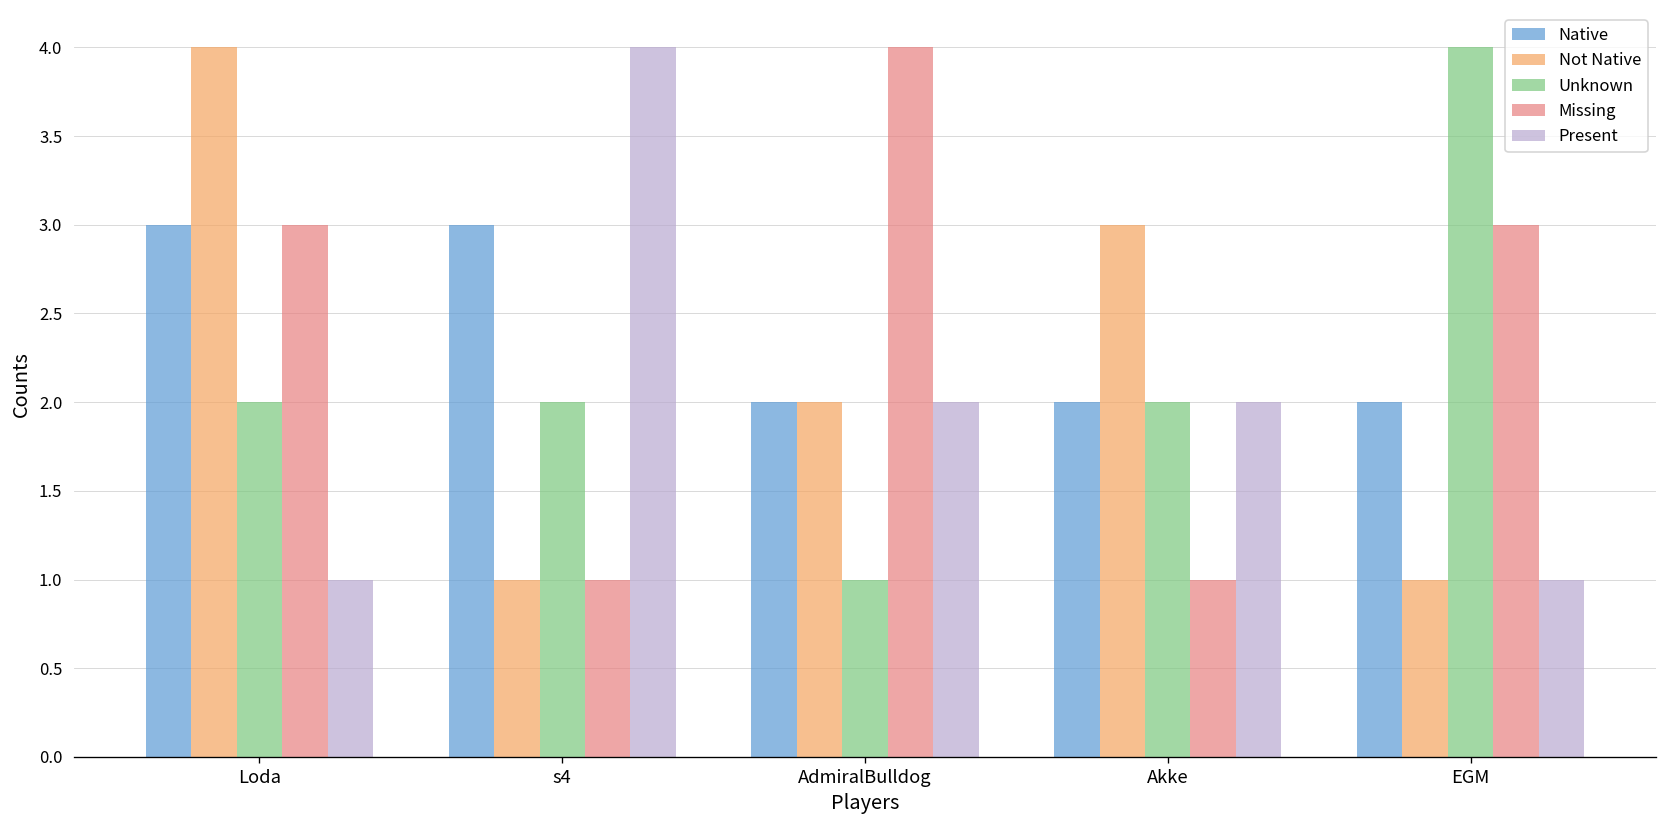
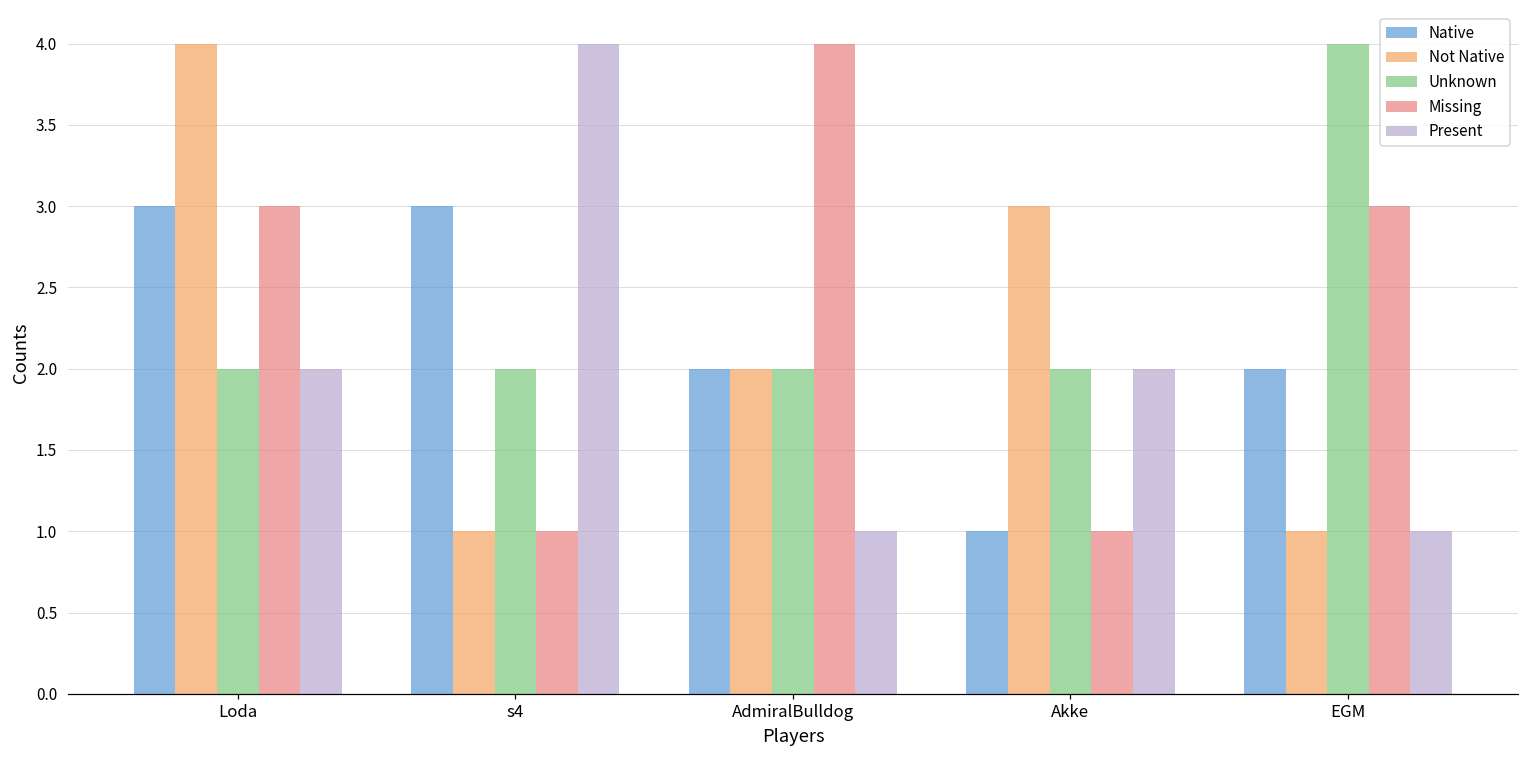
  {
    "Native": {
      "Loda": 3,
      "s4": 3,
      "AdmiralBulldog": 2,
-     "Akke": 2,
+     "Akke": 1,
      "EGM": 2
    },
    "Unknown": {
      "Loda": 2,
      "s4": 2,
-     "AdmiralBulldog": 1,
+     "AdmiralBulldog": 2,
      "Akke": 2,
      "EGM": 4
    },
    "Present": {
-     "Loda": 1,
+     "Loda": 2,
      "s4": 4,
-     "AdmiralBulldog": 2,
+     "AdmiralBulldog": 1,
      "Akke": 2,
      "EGM": 1
    }
  }
